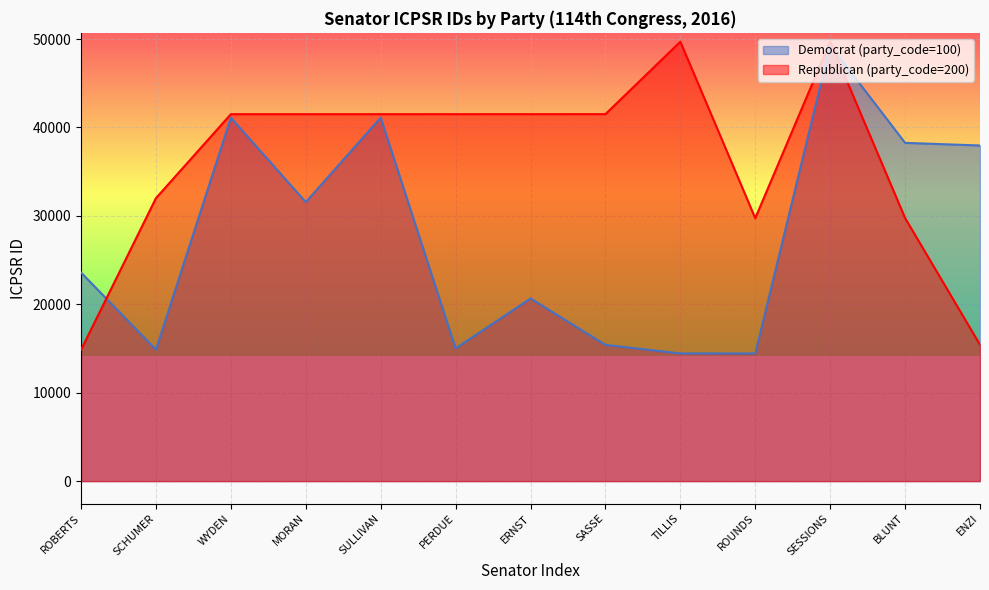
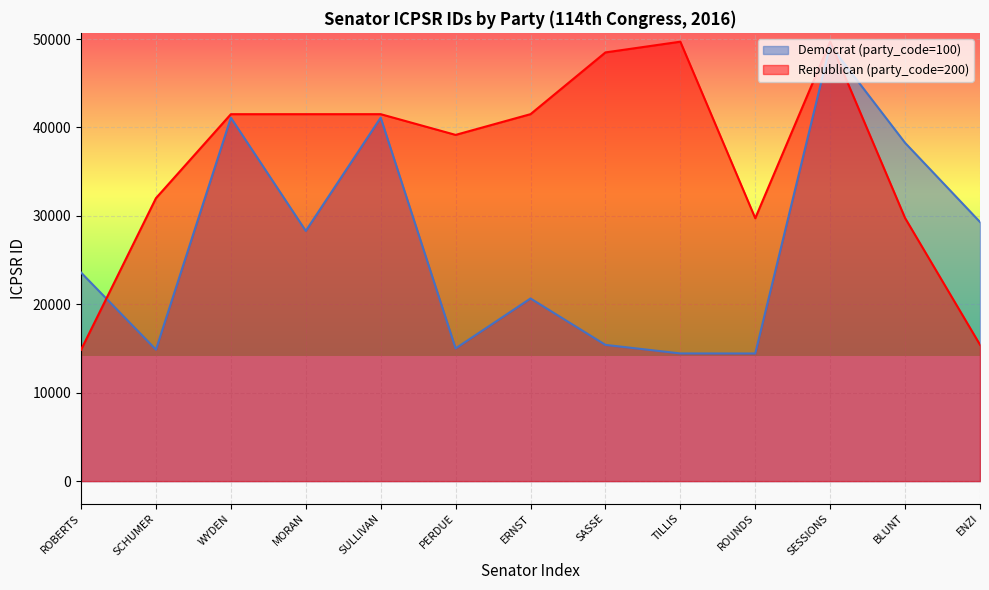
  {
    "Democrat (party_code=100)": {
      "ROBERTS": 24000,
      "SCHUMER": 15000,
      "WYDEN": 41000,
-     "MORAN": 32000,
+     "MORAN": 28000,
      "SULLIVAN": 41000,
      "PERDUE": 15000,
      "ERNST": 21000,
      "SASSE": 15000,
      "TILLIS": 14000,
      "ROUNDS": 14000,
      "BLUNT": 38000,
-     "ENZI": 38000
+     "ENZI": 29000
    },
    "Republican (party_code=200)": {
      "ROBERTS": 15000,
      "SCHUMER": 32000,
      "WYDEN": 42000,
      "MORAN": 42000,
      "SULLIVAN": 42000,
-     "PERDUE": 42000,
+     "PERDUE": 39000,
      "ERNST": 42000,
-     "SASSE": 42000,
+     "SASSE": 48000,
      "TILLIS": 50000,
      "ROUNDS": 30000,
      "BLUNT": 30000,
      "ENZI": 15000
    }
  }
